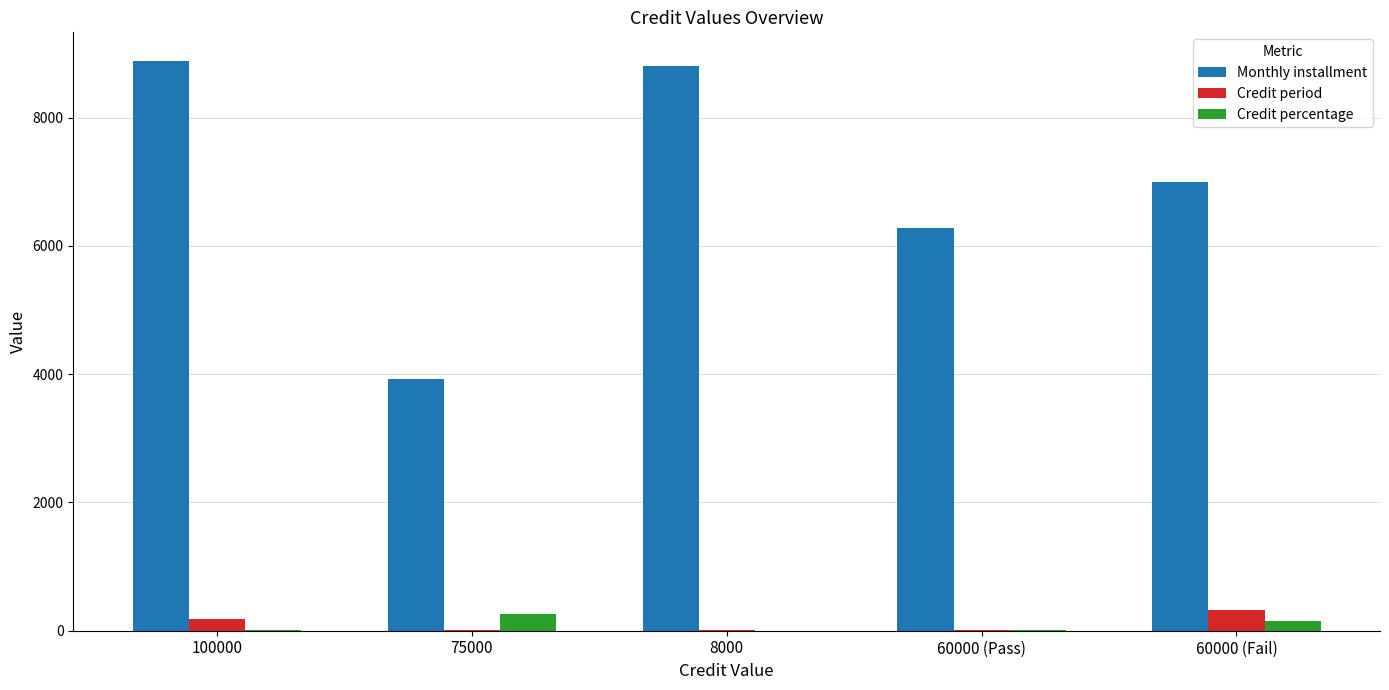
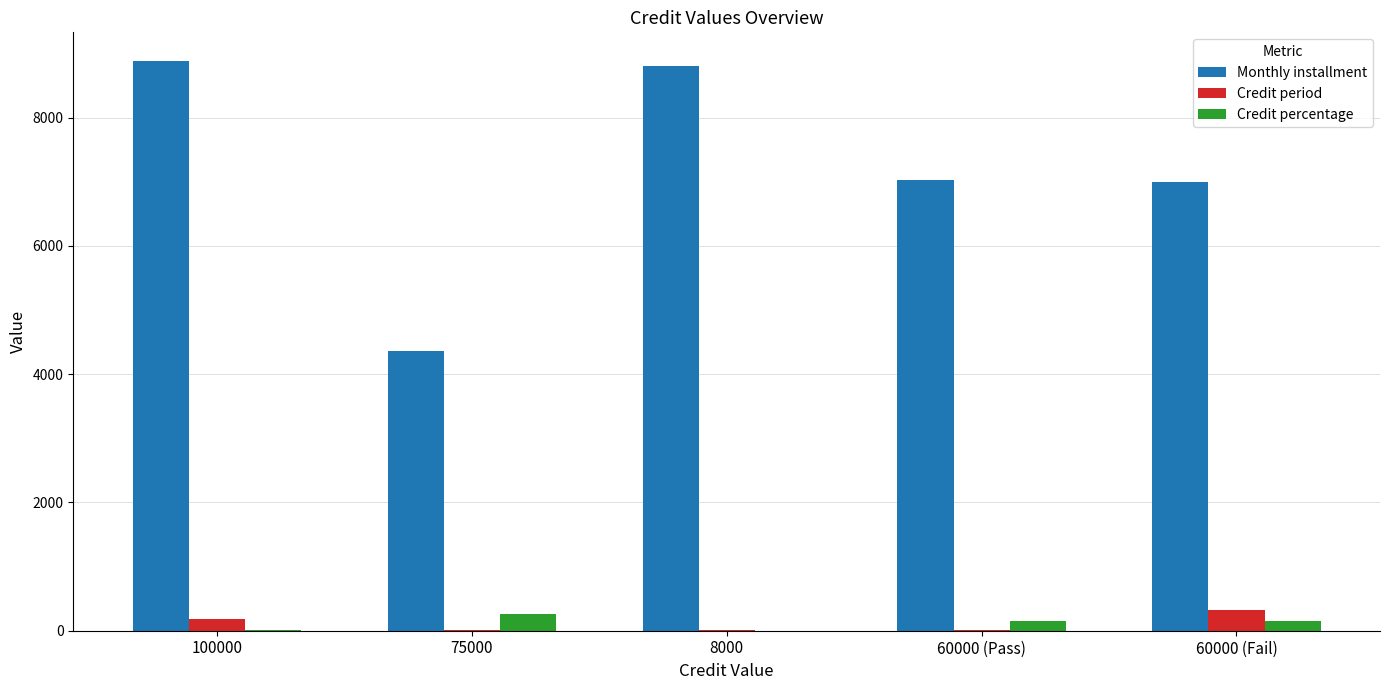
  {
    "Monthly installment": {
      "100000": 8900,
-     "75000": 3900,
+     "75000": 4400,
      "8000": 8800,
-     "60000 (Pass)": 6300,
+     "60000 (Pass)": 7000,
      "60000 (Fail)": 7000
    },
    "Credit period": {
      "100000": 200,
      "60000 (Fail)": 300
    },
    "Credit percentage": {
      "75000": 300,
-     "60000 (Pass)": 0,
+     "60000 (Pass)": 100,
      "60000 (Fail)": 100
    }
  }
